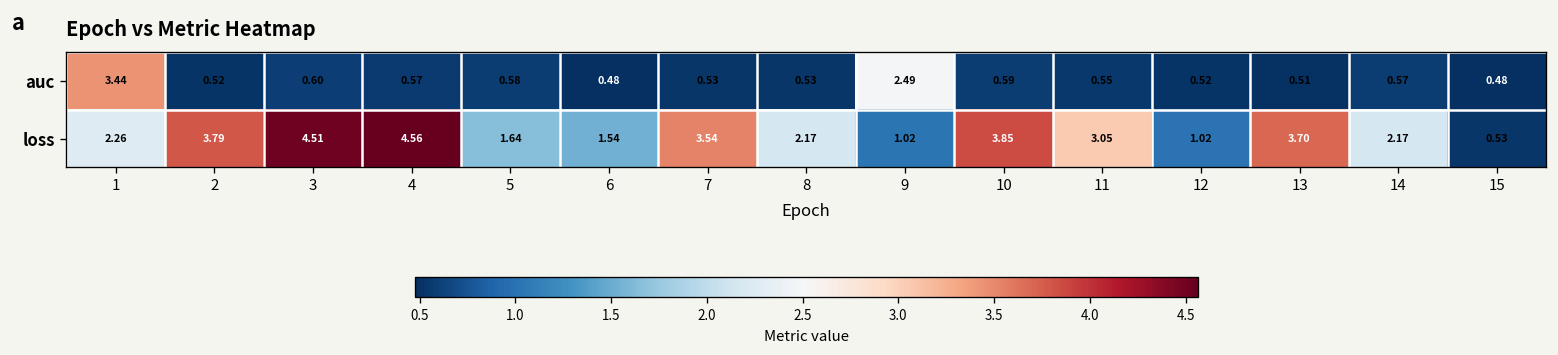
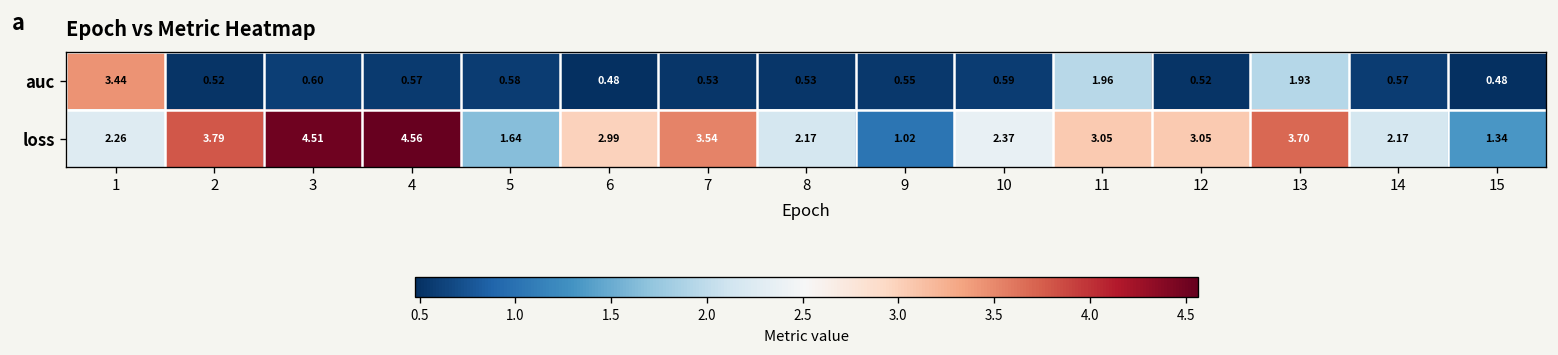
  {
    "auc": {
      "1": 3.44,
      "2": 0.52,
      "3": 0.60,
      "4": 0.57,
      "5": 0.58,
      "6": 0.48,
      "7": 0.53,
      "8": 0.53,
-     "9": 2.49,
+     "9": 0.55,
      "10": 0.59,
-     "11": 0.55,
+     "11": 1.96,
      "12": 0.52,
-     "13": 0.51,
+     "13": 1.93,
      "14": 0.57,
      "15": 0.48
    },
    "loss": {
      "1": 2.26,
      "2": 3.79,
      "3": 4.51,
      "4": 4.56,
      "5": 1.64,
-     "6": 1.54,
+     "6": 2.99,
      "7": 3.54,
      "8": 2.17,
      "9": 1.02,
-     "10": 3.85,
+     "10": 2.37,
      "11": 3.05,
-     "12": 1.02,
+     "12": 3.05,
      "13": 3.70,
      "14": 2.17,
-     "15": 0.53
+     "15": 1.34
    }
  }
